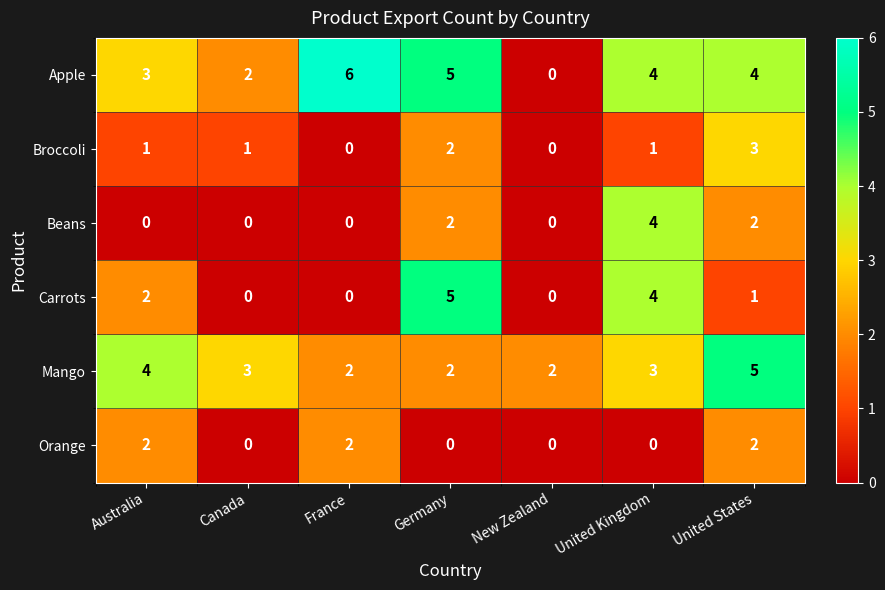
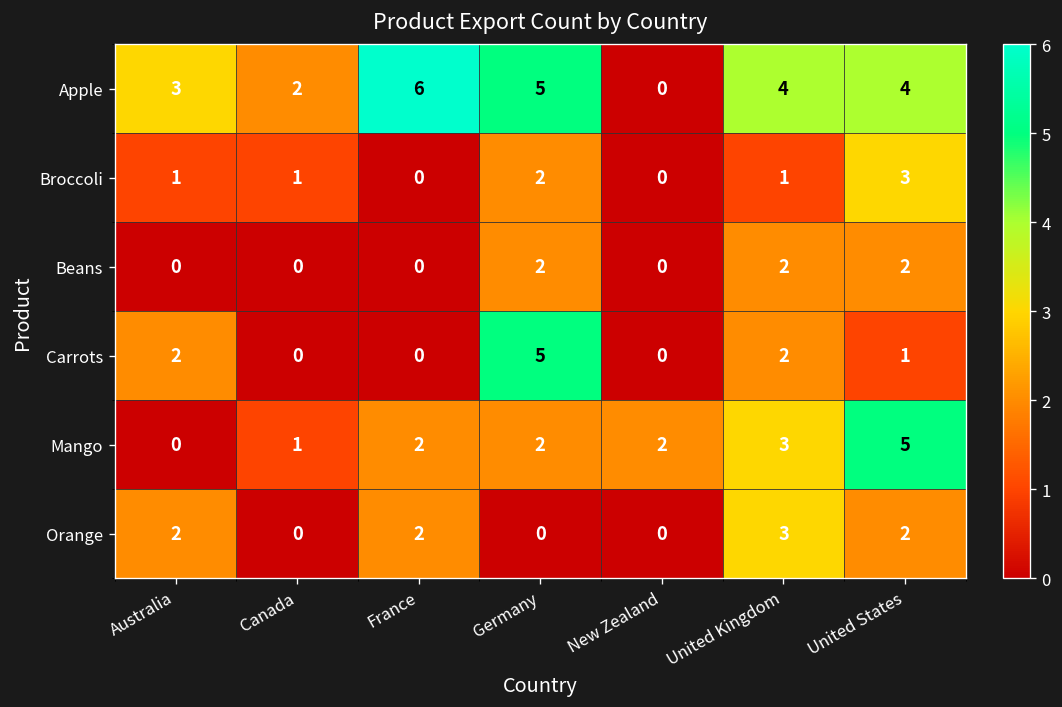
  {
    "Apple": {
      "Australia": 3,
      "Canada": 2,
      "France": 6,
      "Germany": 5,
      "New Zealand": 0,
      "United Kingdom": 4,
      "United States": 4
    },
    "Broccoli": {
      "Australia": 1,
      "Canada": 1,
      "France": 0,
      "Germany": 2,
      "New Zealand": 0,
      "United Kingdom": 1,
      "United States": 3
    },
    "Beans": {
      "Australia": 0,
      "Canada": 0,
      "France": 0,
      "Germany": 2,
      "New Zealand": 0,
-     "United Kingdom": 4,
+     "United Kingdom": 2,
      "United States": 2
    },
    "Carrots": {
      "Australia": 2,
      "Canada": 0,
      "France": 0,
      "Germany": 5,
      "New Zealand": 0,
-     "United Kingdom": 4,
+     "United Kingdom": 2,
      "United States": 1
    },
    "Mango": {
-     "Australia": 4,
-     "Canada": 3,
+     "Australia": 0,
+     "Canada": 1,
      "France": 2,
      "Germany": 2,
      "New Zealand": 2,
      "United Kingdom": 3,
      "United States": 5
    },
    "Orange": {
      "Australia": 2,
      "Canada": 0,
      "France": 2,
      "Germany": 0,
      "New Zealand": 0,
-     "United Kingdom": 0,
+     "United Kingdom": 3,
      "United States": 2
    }
  }
